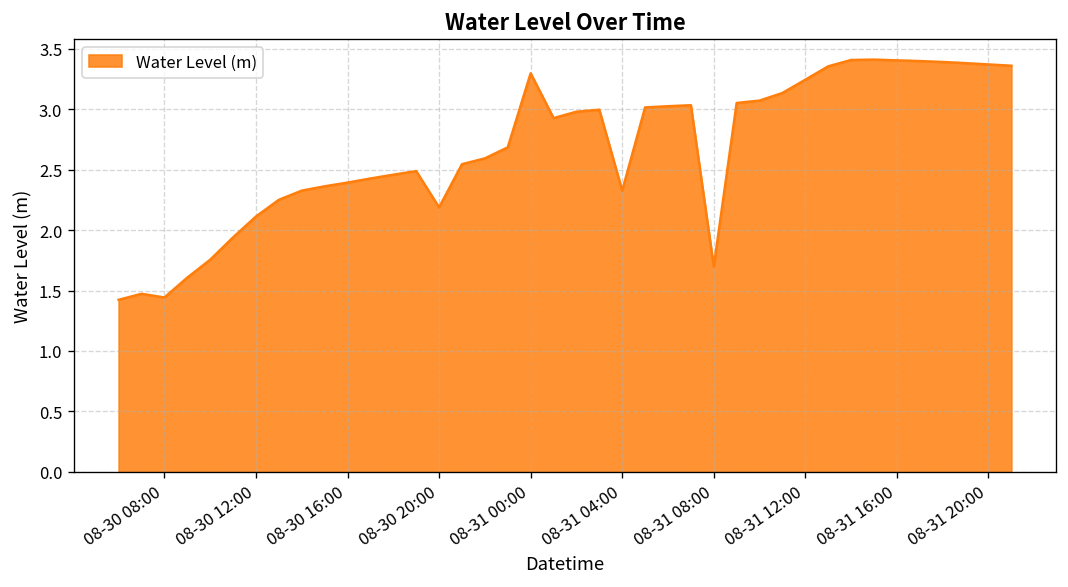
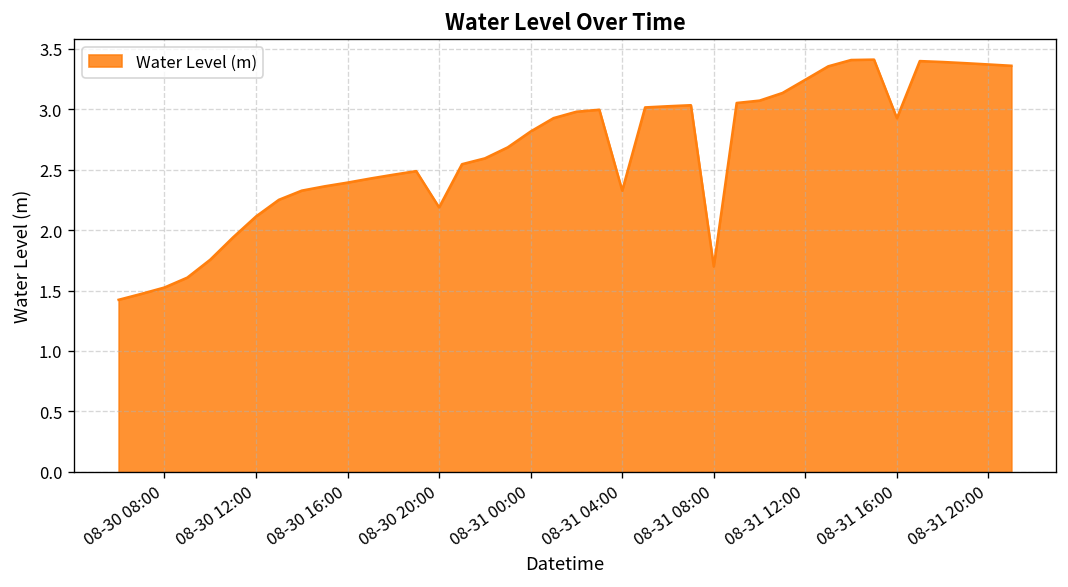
  {
-   "08-30 08:00": 1.44,
+   "08-30 08:00": 1.52,
    "08-30 12:00": 2.11,
    "08-30 16:00": 2.39,
    "08-30 20:00": 2.19,
-   "08-31 00:00": 3.30,
+   "08-31 00:00": 2.82,
    "08-31 04:00": 2.33,
    "08-31 08:00": 1.70,
    "08-31 12:00": 3.24,
-   "08-31 16:00": 3.40,
+   "08-31 16:00": 2.93,
    "08-31 20:00": 3.37
  }
